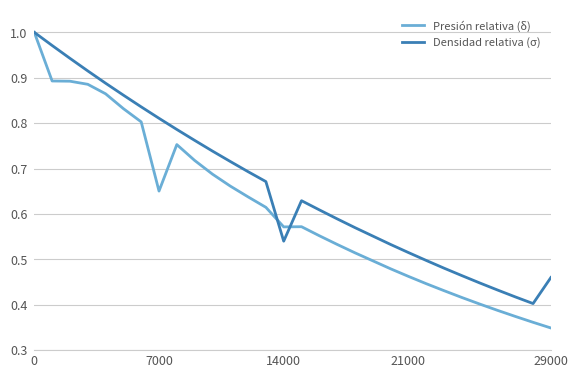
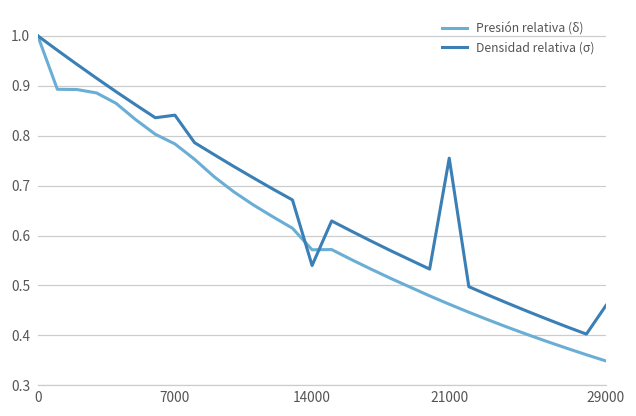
  {
    "Presión relativa (δ)": {
-     "7000": 0.65,
+     "7000": 0.78,
      "14000": 0.57,
      "21000": 0.46,
      "29000": 0.35
    },
    "Densidad relativa (σ)": {
-     "7000": 0.81,
+     "7000": 0.84,
      "14000": 0.54,
-     "21000": 0.52,
+     "21000": 0.76,
      "29000": 0.46
    }
  }
